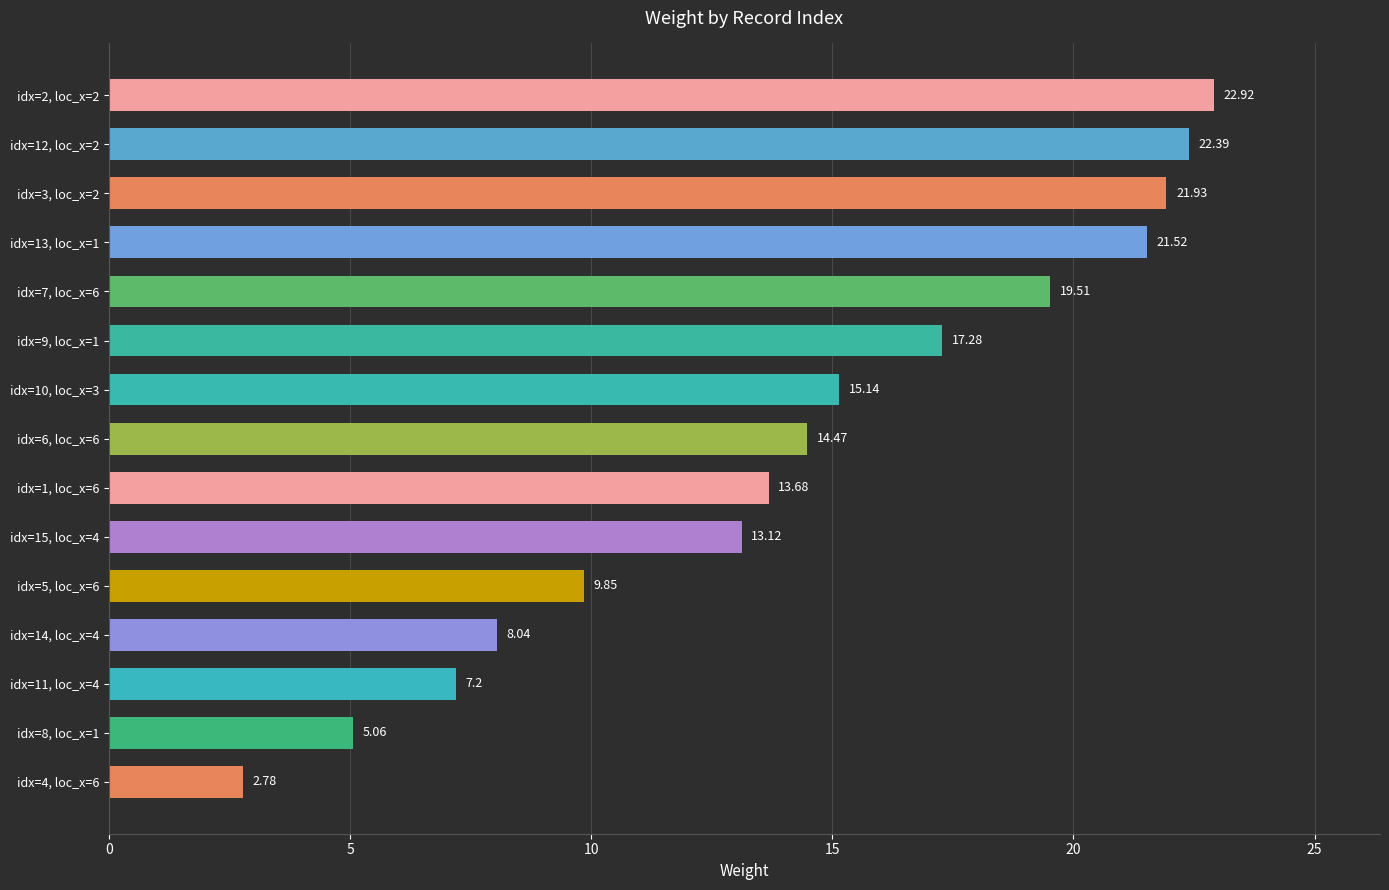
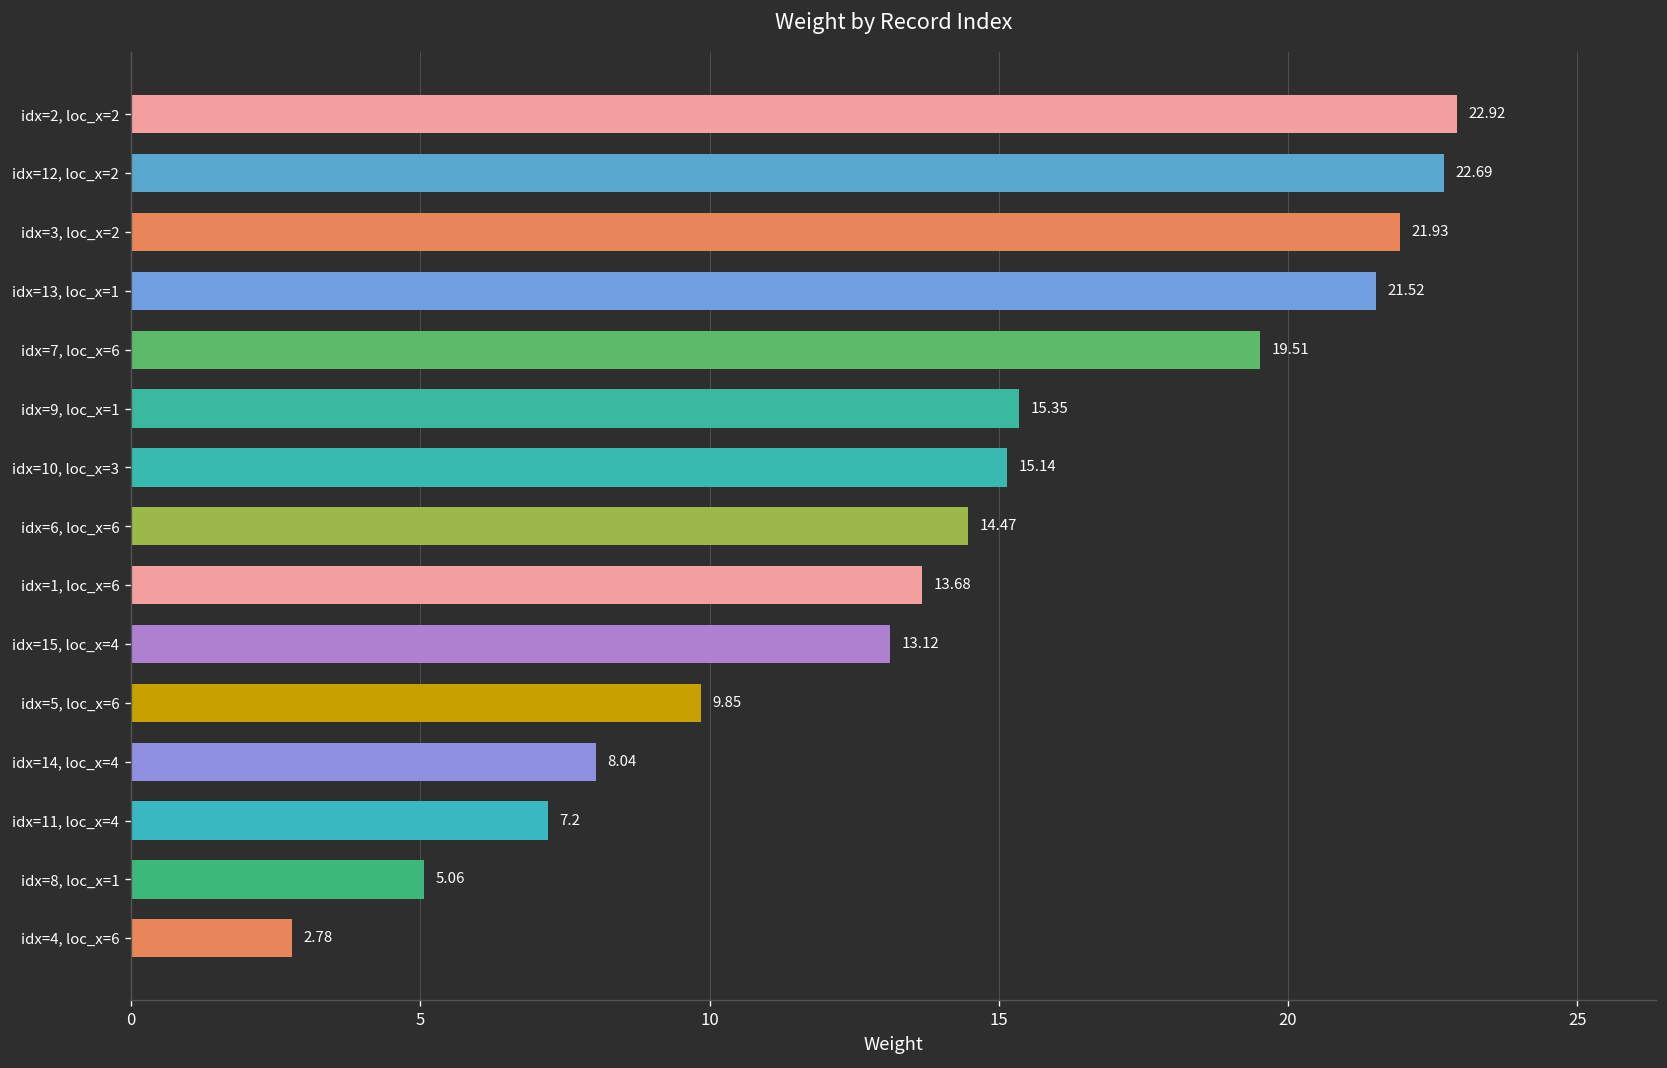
  {
    "idx=2, loc_x=2": 22.92,
-   "idx=12, loc_x=2": 22.39,
+   "idx=12, loc_x=2": 22.69,
    "idx=3, loc_x=2": 21.93,
    "idx=13, loc_x=1": 21.52,
    "idx=7, loc_x=6": 19.51,
-   "idx=9, loc_x=1": 17.28,
+   "idx=9, loc_x=1": 15.35,
    "idx=10, loc_x=3": 15.14,
    "idx=6, loc_x=6": 14.47,
    "idx=1, loc_x=6": 13.68,
    "idx=15, loc_x=4": 13.12,
    "idx=5, loc_x=6": 9.85,
    "idx=14, loc_x=4": 8.04,
    "idx=11, loc_x=4": 7.2,
    "idx=8, loc_x=1": 5.06,
    "idx=4, loc_x=6": 2.78
  }
